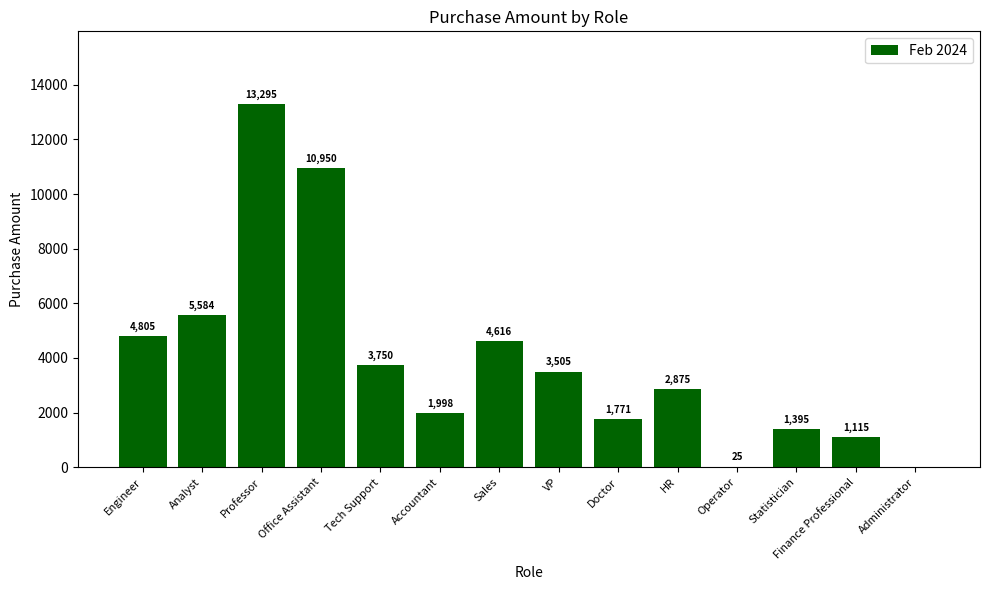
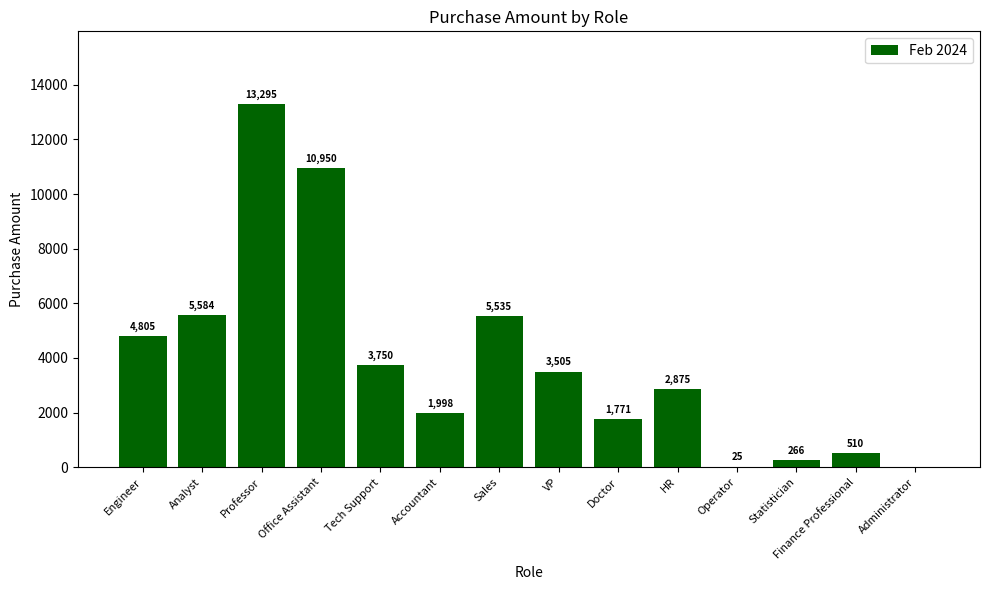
  {
    "Engineer": "4,805",
    "Analyst": "5,584",
    "Professor": "13,295",
    "Office Assistant": "10,950",
    "Tech Support": "3,750",
    "Accountant": "1,998",
-   "Sales": "4,616",
+   "Sales": "5,535",
    "VP": "3,505",
    "Doctor": "1,771",
    "HR": "2,875",
    "Operator": "25",
-   "Statistician": "1,395",
-   "Finance Professional": "1,115"
+   "Statistician": "266",
+   "Finance Professional": "510"
  }
